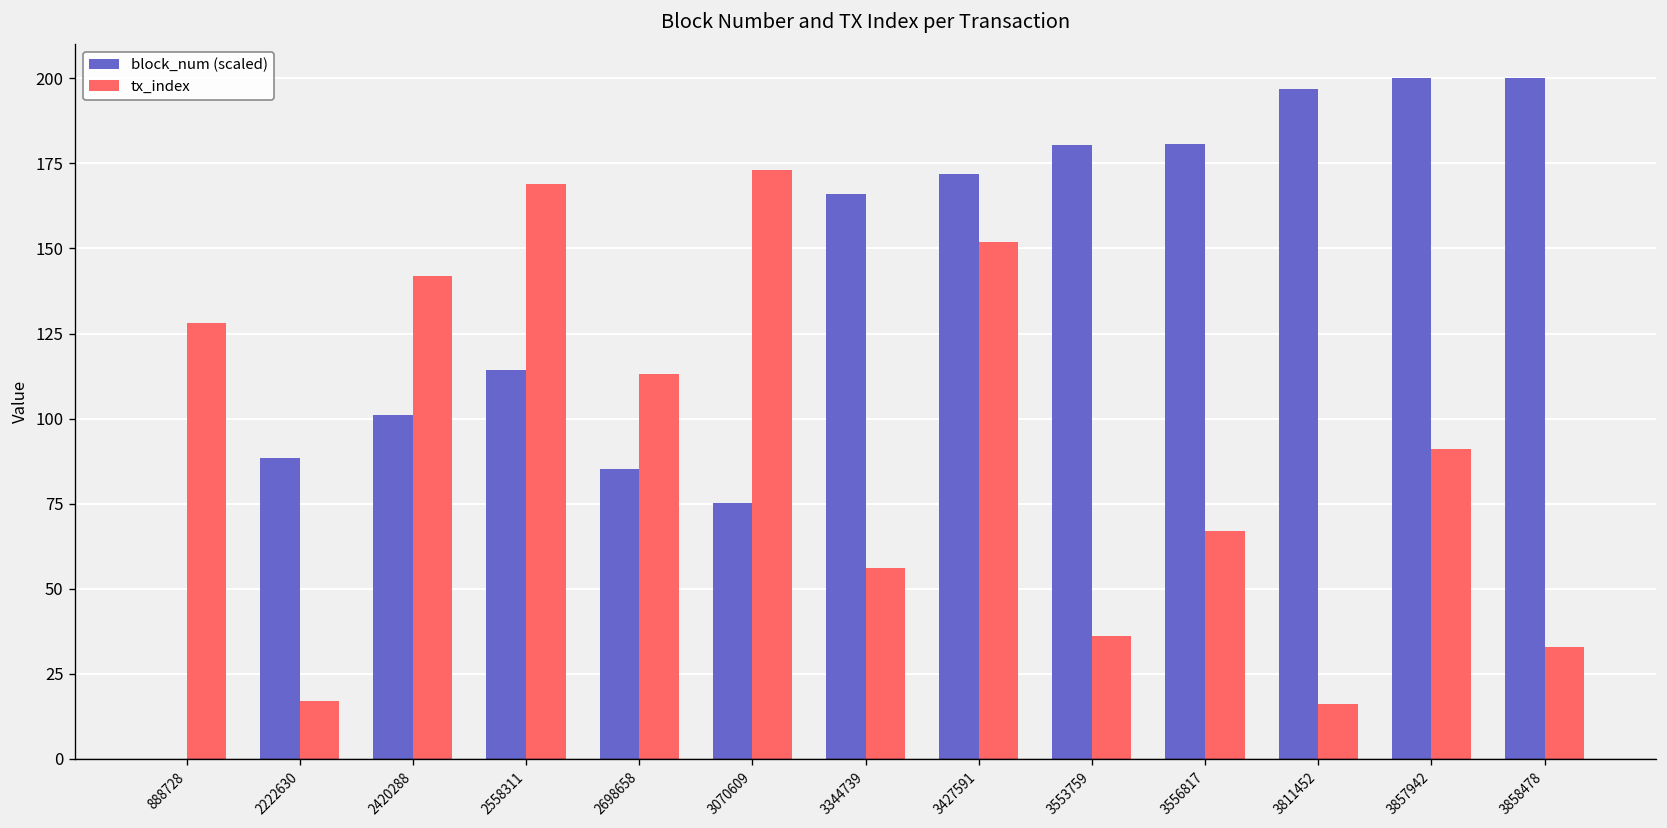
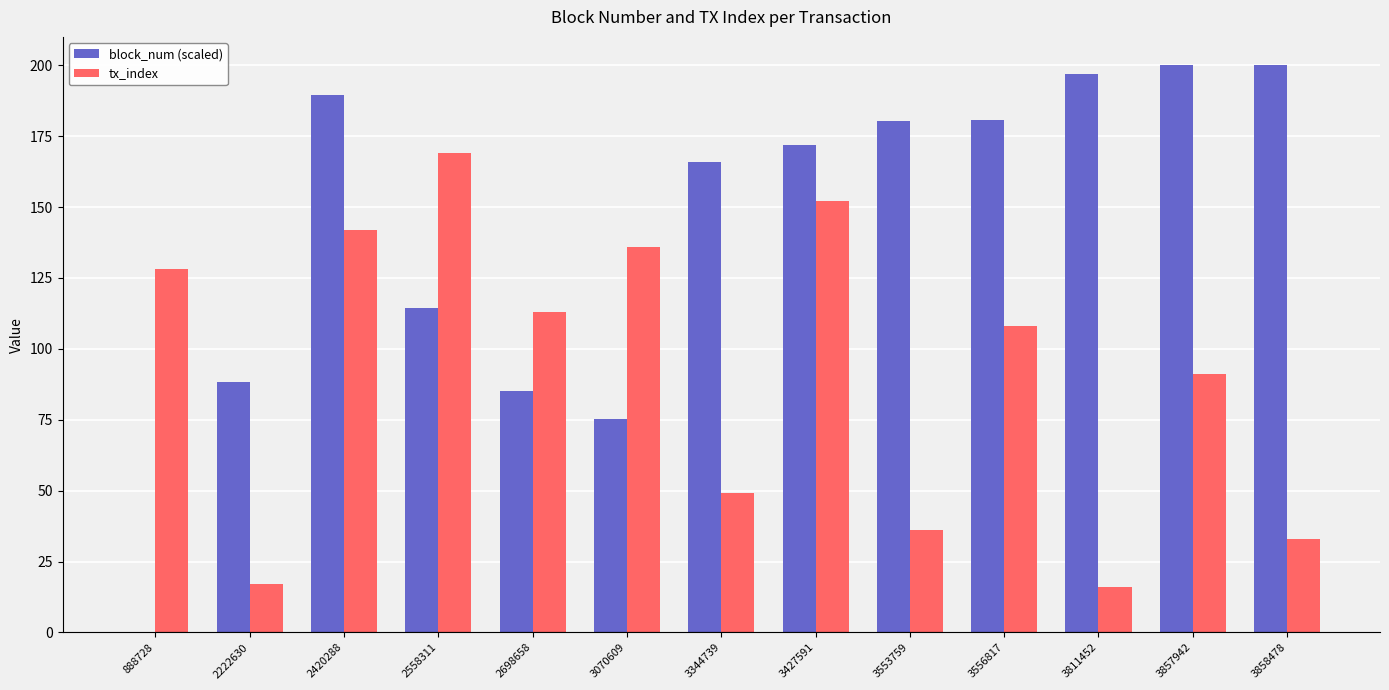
  {
    "block_num (scaled)": {
      "888728": 0,
      "2222630": 88,
-     "2420288": 101,
+     "2420288": 189,
      "2558311": 114,
      "2698658": 85,
      "3070609": 75,
      "3344739": 166,
      "3427591": 172,
      "3553759": 180,
      "3556817": 181,
      "3811452": 197,
      "3857942": 200,
      "3858478": 200
    },
    "tx_index": {
      "888728": 128,
      "2222630": 17,
      "2420288": 142,
      "2558311": 169,
      "2698658": 113,
-     "3070609": 173,
-     "3344739": 56,
+     "3070609": 136,
+     "3344739": 49,
      "3427591": 152,
      "3553759": 36,
-     "3556817": 67,
+     "3556817": 108,
      "3811452": 16,
      "3857942": 91,
      "3858478": 33
    }
  }
